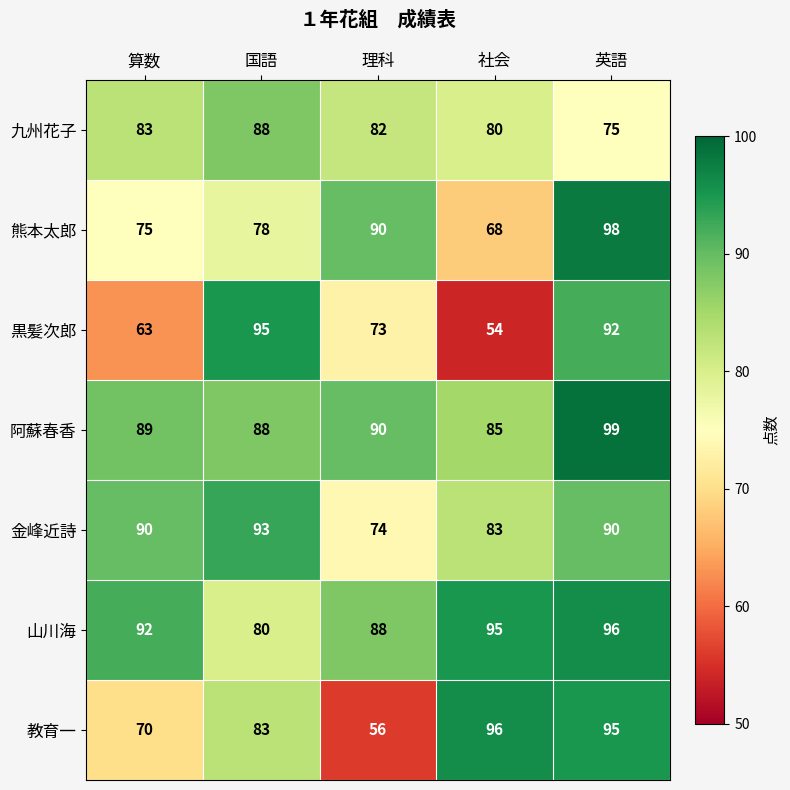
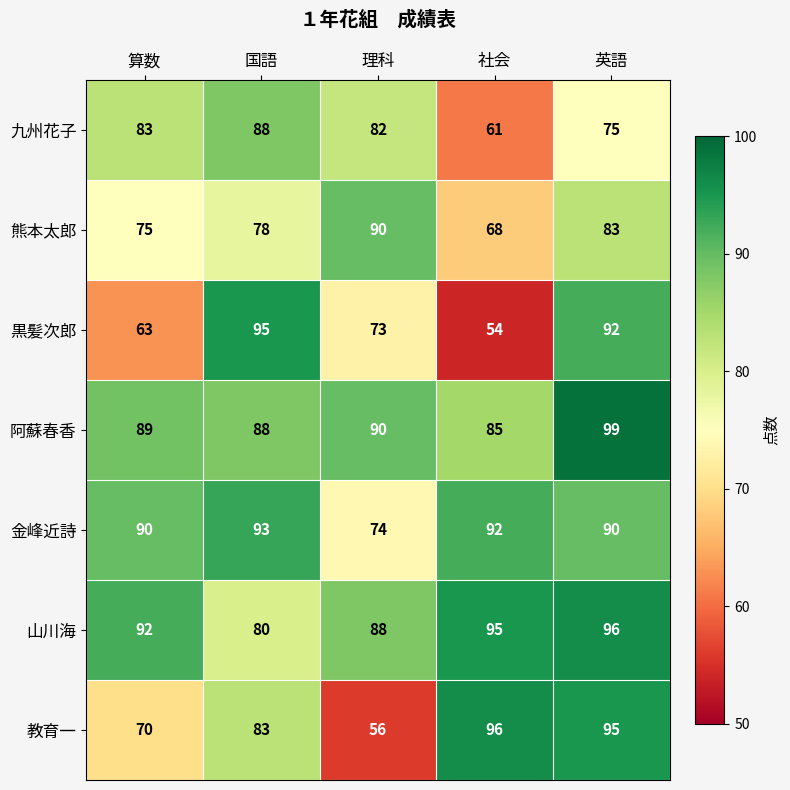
  {
    "九州花子": {
      "算数": 83,
      "国語": 88,
      "理科": 82,
-     "社会": 80,
+     "社会": 61,
      "英語": 75
    },
    "熊本太郎": {
      "算数": 75,
      "国語": 78,
      "理科": 90,
      "社会": 68,
-     "英語": 98
+     "英語": 83
    },
    "黒髪次郎": {
      "算数": 63,
      "国語": 95,
      "理科": 73,
      "社会": 54,
      "英語": 92
    },
    "阿蘇春香": {
      "算数": 89,
      "国語": 88,
      "理科": 90,
      "社会": 85,
      "英語": 99
    },
    "金峰近詩": {
      "算数": 90,
      "国語": 93,
      "理科": 74,
-     "社会": 83,
+     "社会": 92,
      "英語": 90
    },
    "山川海": {
      "算数": 92,
      "国語": 80,
      "理科": 88,
      "社会": 95,
      "英語": 96
    },
    "教育一": {
      "算数": 70,
      "国語": 83,
      "理科": 56,
      "社会": 96,
      "英語": 95
    }
  }
